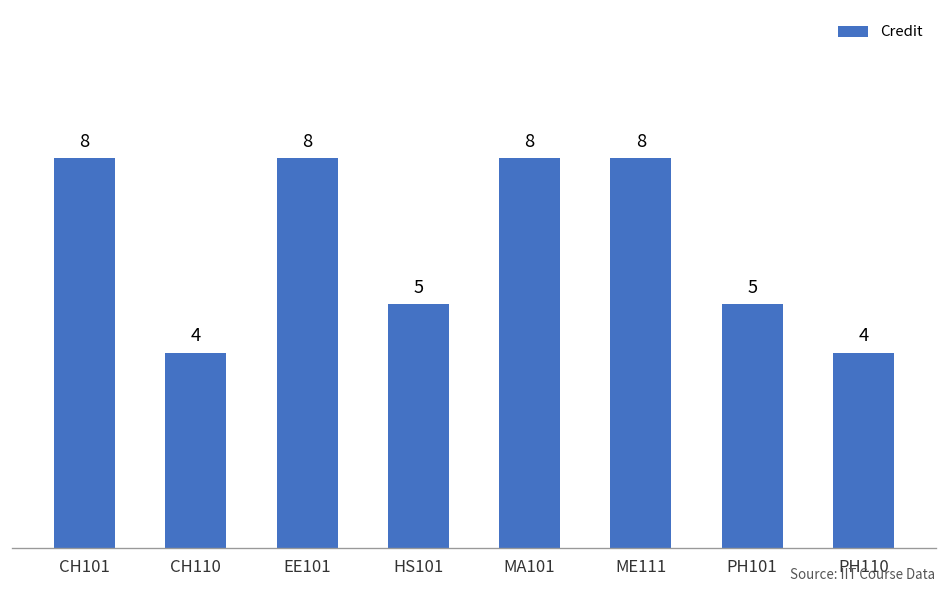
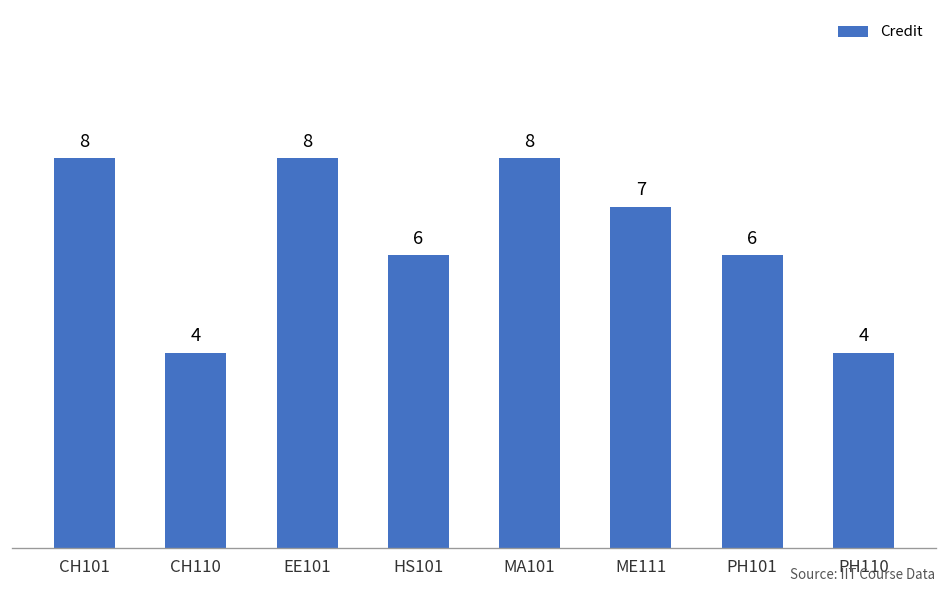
  {
    "CH101": 8,
    "CH110": 4,
    "EE101": 8,
-   "HS101": 5,
+   "HS101": 6,
    "MA101": 8,
-   "ME111": 8,
-   "PH101": 5,
+   "ME111": 7,
+   "PH101": 6,
    "PH110": 4
  }
